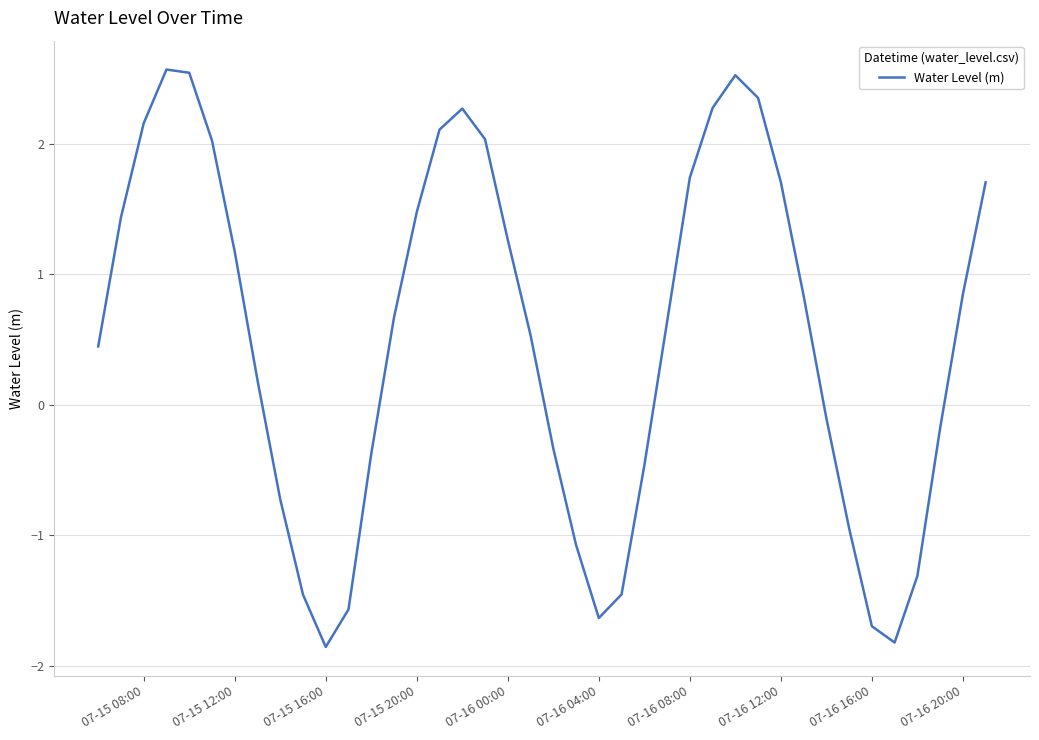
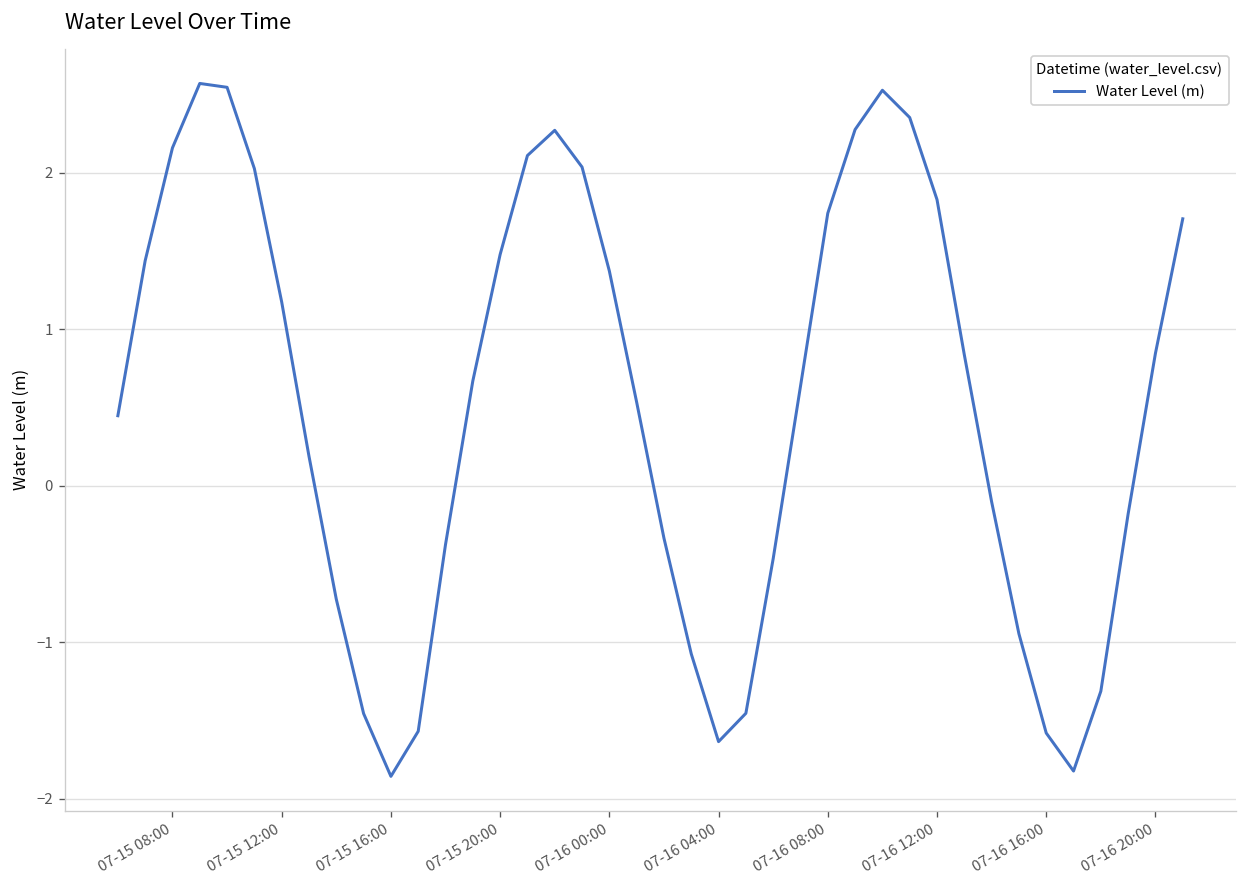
  {
    "07-15 08:00": 2.16,
    "07-15 12:00": 1.18,
    "07-15 16:00": -1.86,
    "07-15 20:00": 1.48,
-   "07-16 00:00": 1.27,
+   "07-16 00:00": 1.37,
    "07-16 04:00": -1.63,
    "07-16 08:00": 1.74,
-   "07-16 12:00": 1.71,
-   "07-16 16:00": -1.70,
+   "07-16 12:00": 1.83,
+   "07-16 16:00": -1.58,
    "07-16 20:00": 0.85
  }
